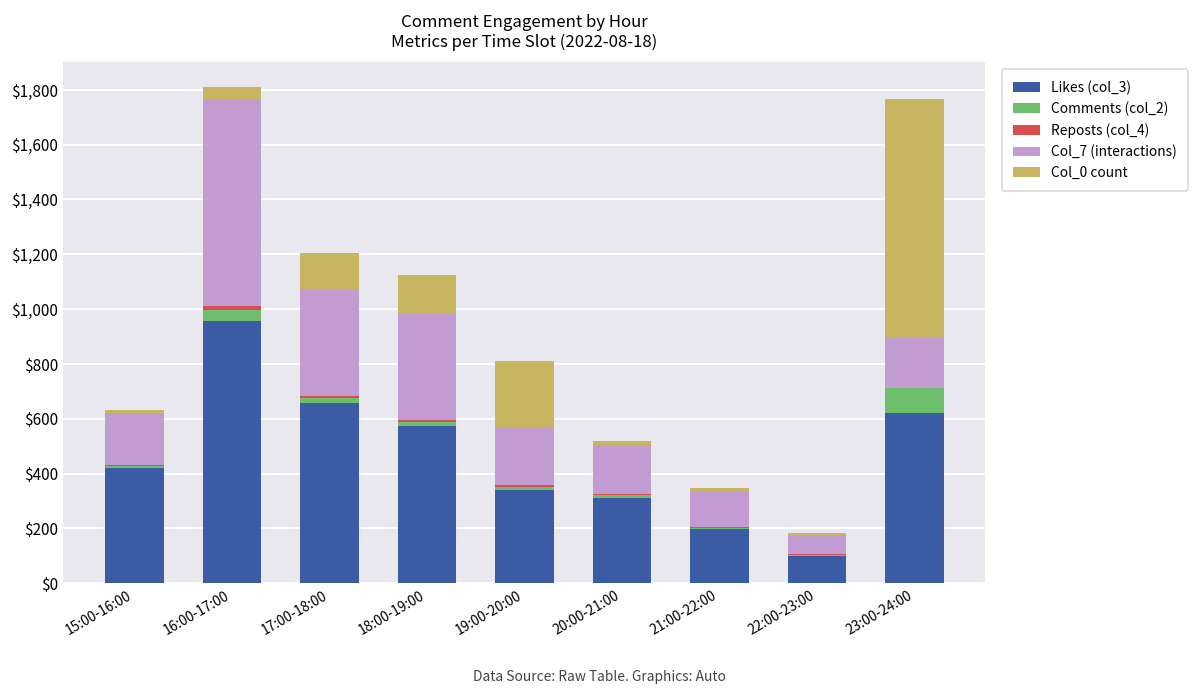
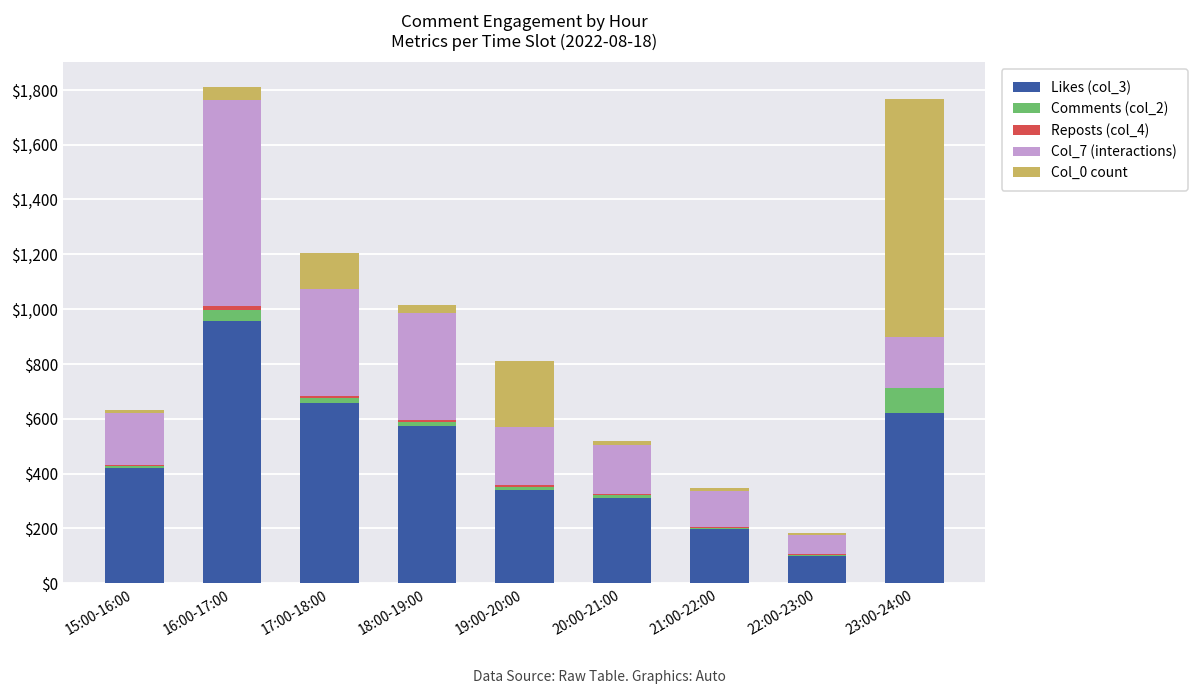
  {
    "Likes (col_3)": {
      "15:00-16:00": "$420",
      "16:00-17:00": "$960",
      "17:00-18:00": "$660",
      "18:00-19:00": "$570",
      "19:00-20:00": "$340",
      "20:00-21:00": "$310",
      "21:00-22:00": "$200",
      "22:00-23:00": "$100",
      "23:00-24:00": "$620"
    },
    "Comments (col_2)": {
      "16:00-17:00": "$40",
      "17:00-18:00": "$20",
      "18:00-19:00": "$20",
      "19:00-20:00": "$10",
      "23:00-24:00": "$90"
    },
    "Reposts (col_4)": {
      "16:00-17:00": "$10"
    },
    "Col_7 (interactions)": {
      "15:00-16:00": "$190",
      "16:00-17:00": "$750",
      "17:00-18:00": "$390",
      "18:00-19:00": "$390",
      "19:00-20:00": "$210",
      "20:00-21:00": "$180",
      "21:00-22:00": "$130",
      "22:00-23:00": "$70",
      "23:00-24:00": "$190"
    },
    "Col_0 count": {
      "15:00-16:00": "$10",
      "16:00-17:00": "$50",
      "17:00-18:00": "$130",
-     "18:00-19:00": "$140",
+     "18:00-19:00": "$30",
      "19:00-20:00": "$240",
      "20:00-21:00": "$20",
      "23:00-24:00": "$870"
    }
  }
